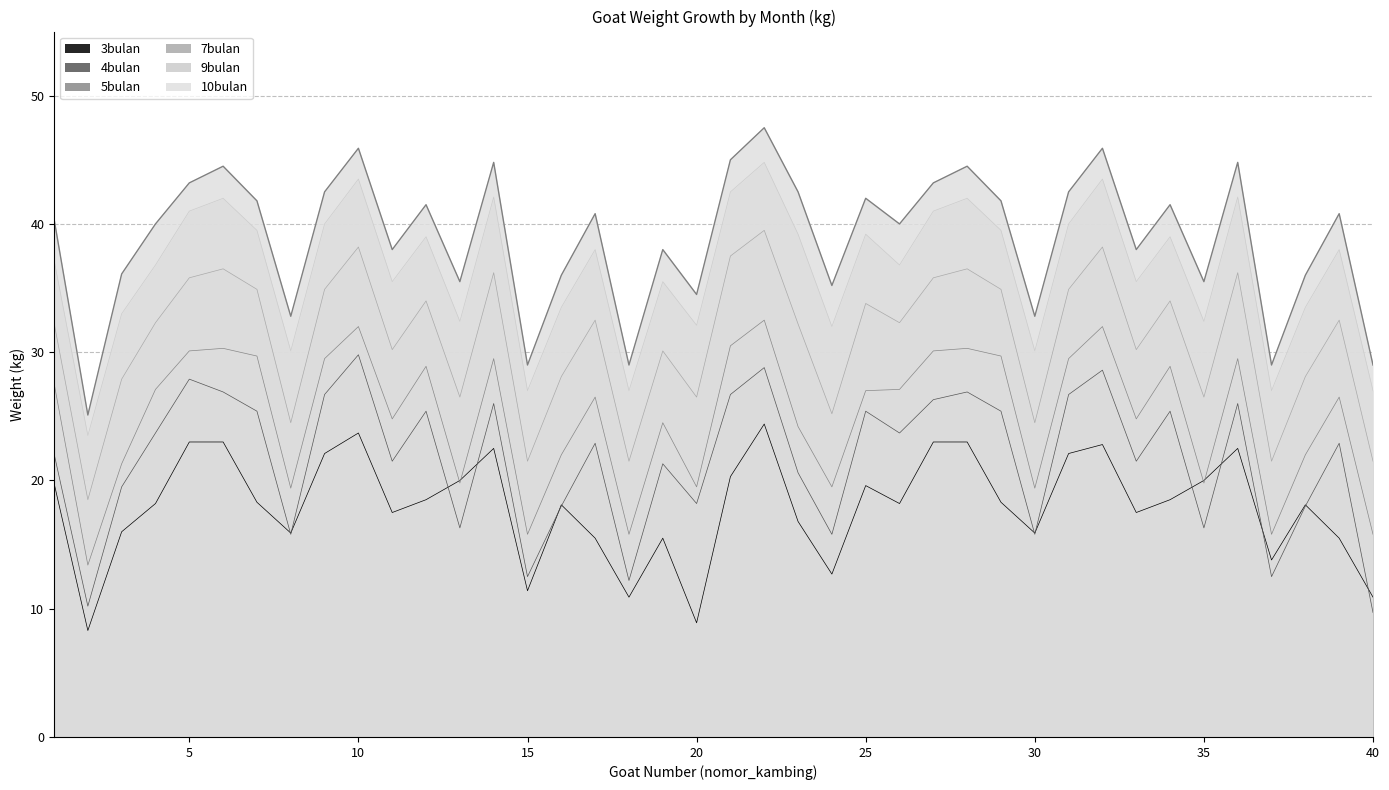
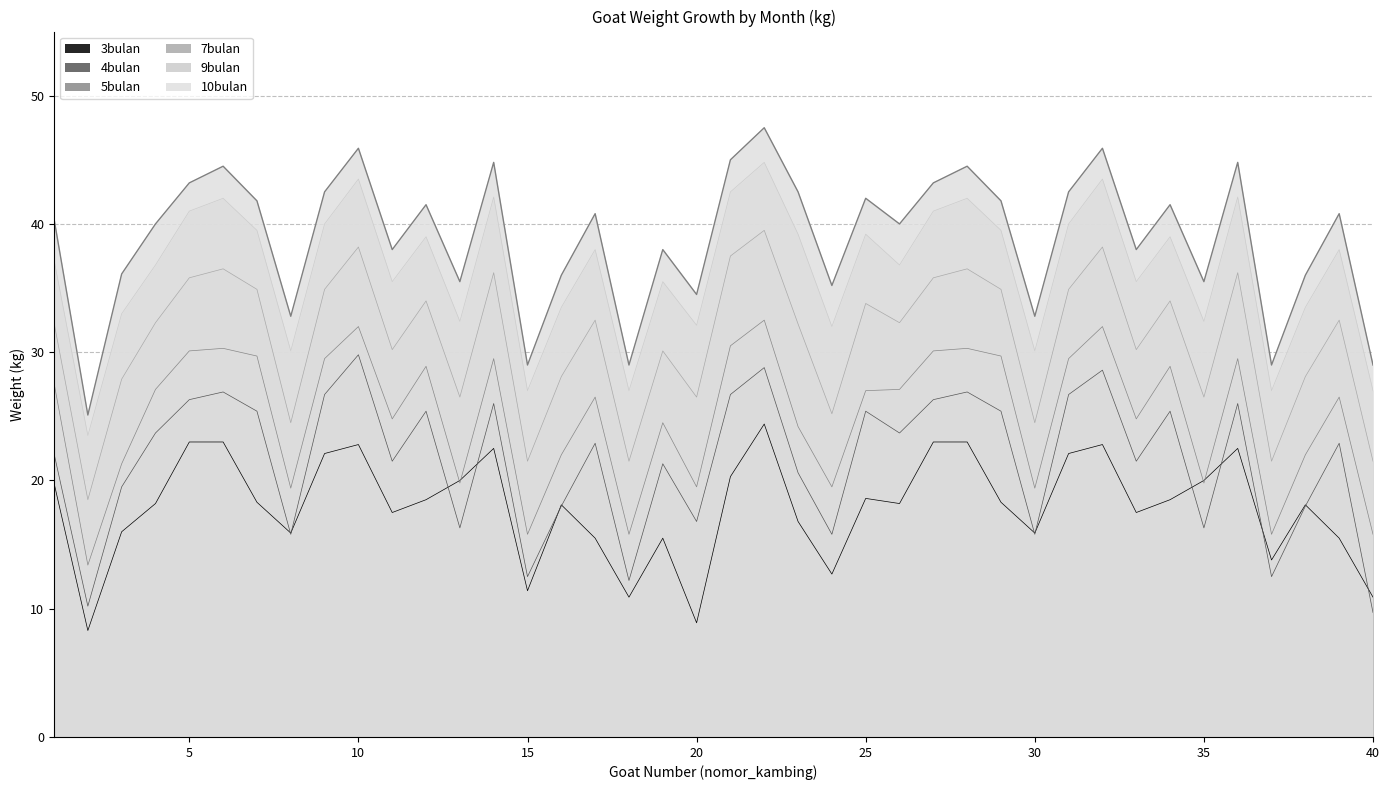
  {
    "3bulan": {
      "5": 23.0,
-     "10": 23.7,
+     "10": 22.8,
      "15": 11.4,
      "20": 8.9,
-     "25": 19.6,
+     "25": 18.6,
      "40": 10.9
    },
    "4bulan": {
-     "5": 27.9,
+     "5": 26.3,
      "10": 29.8,
      "15": 12.5,
-     "20": 18.2,
+     "20": 16.8,
      "25": 25.4,
      "35": 16.3,
      "40": 9.7
    }
  }
